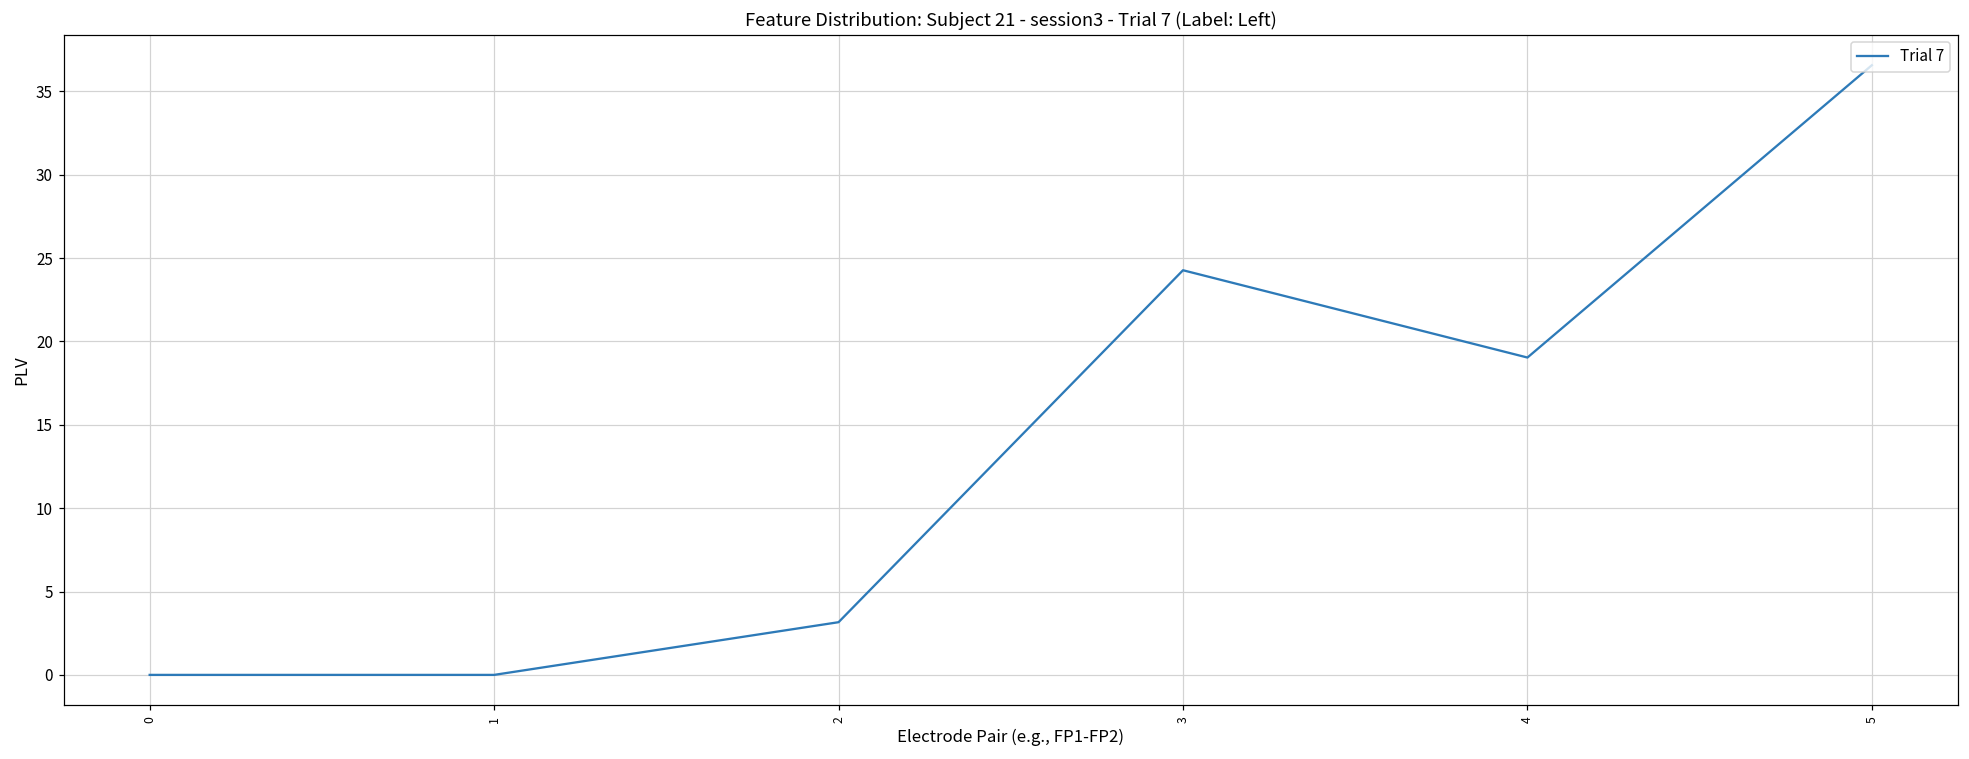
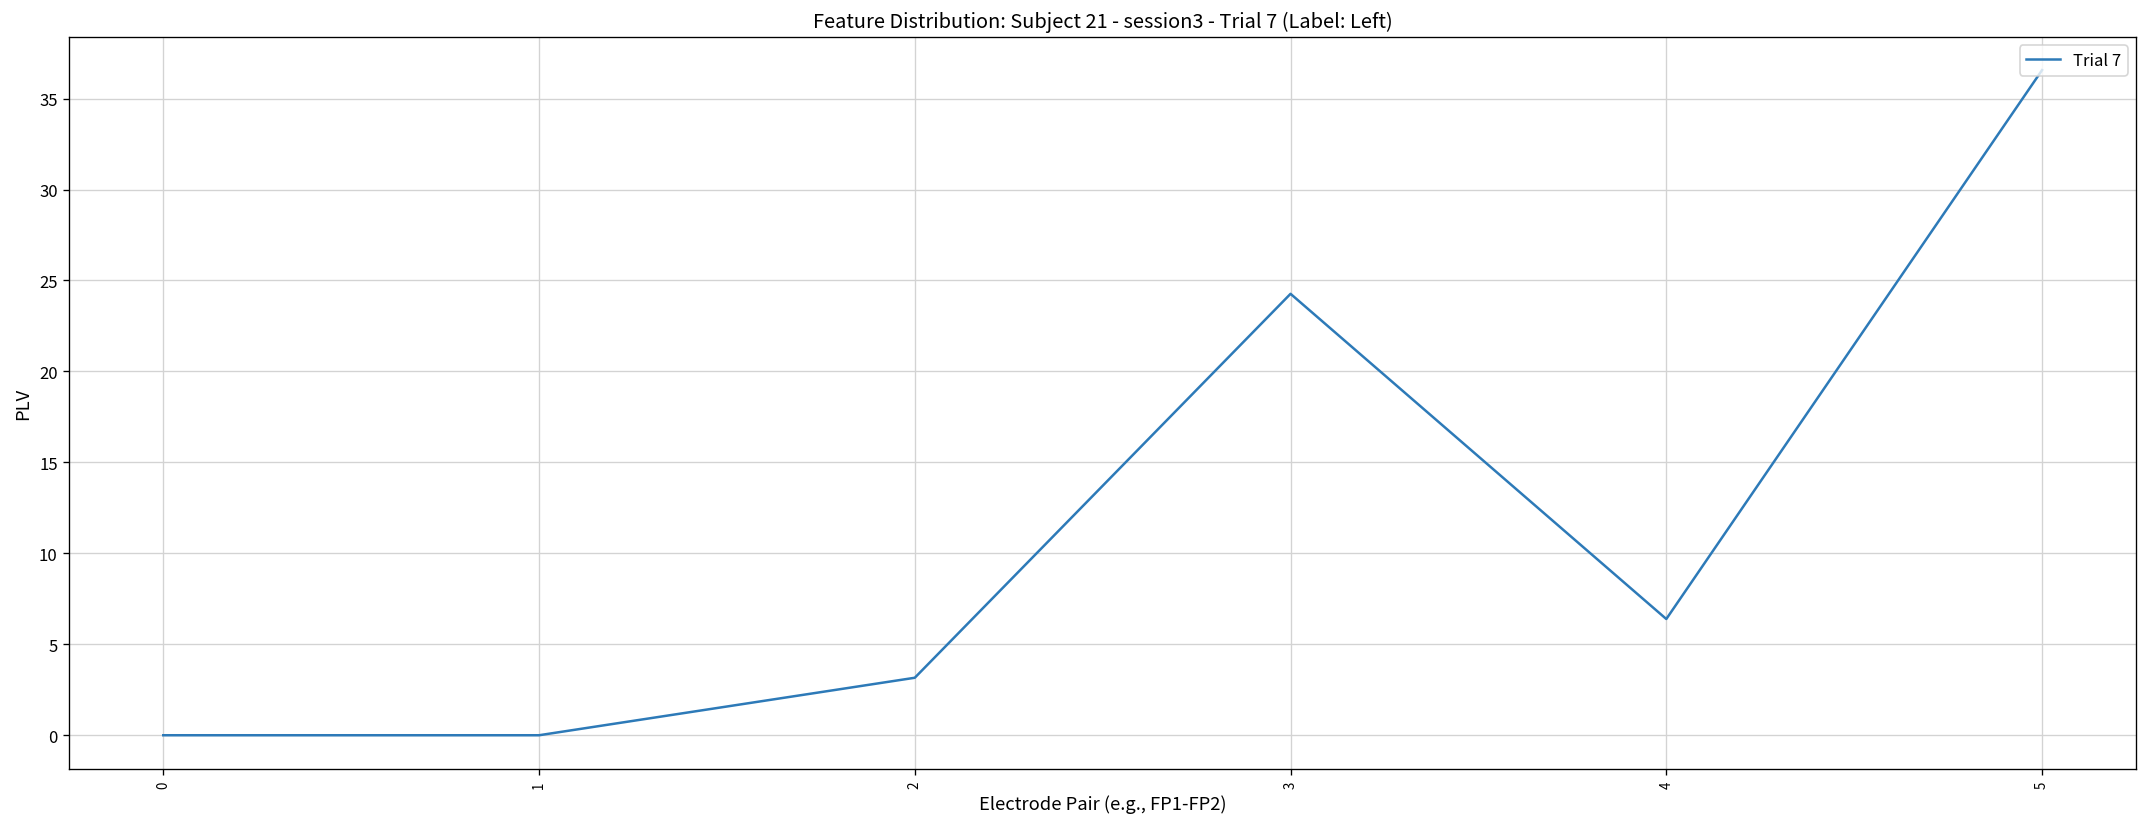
  {
    "0": 0.0,
    "1": 0.0,
    "2": 3.2,
    "3": 24.3,
-   "4": 19.0
+   "4": 6.4
  }
